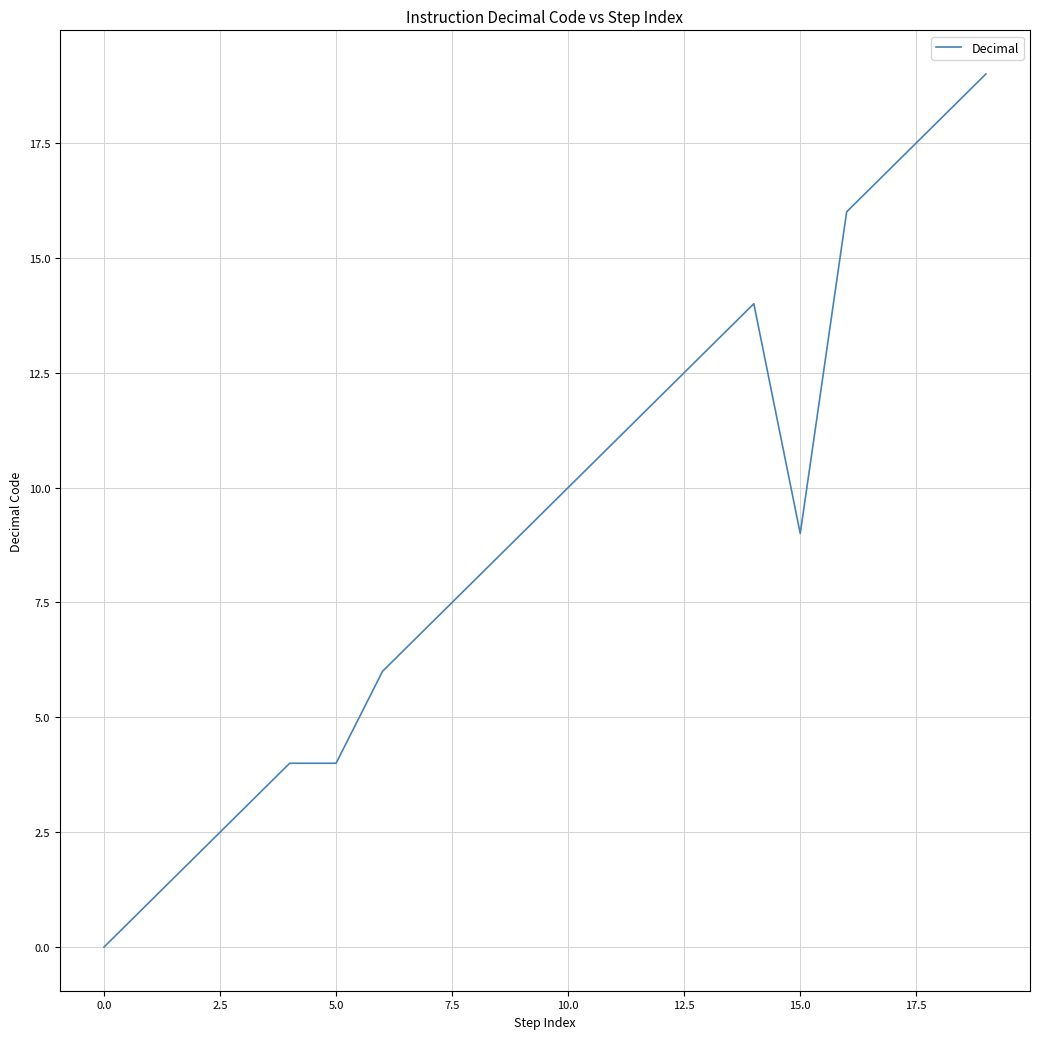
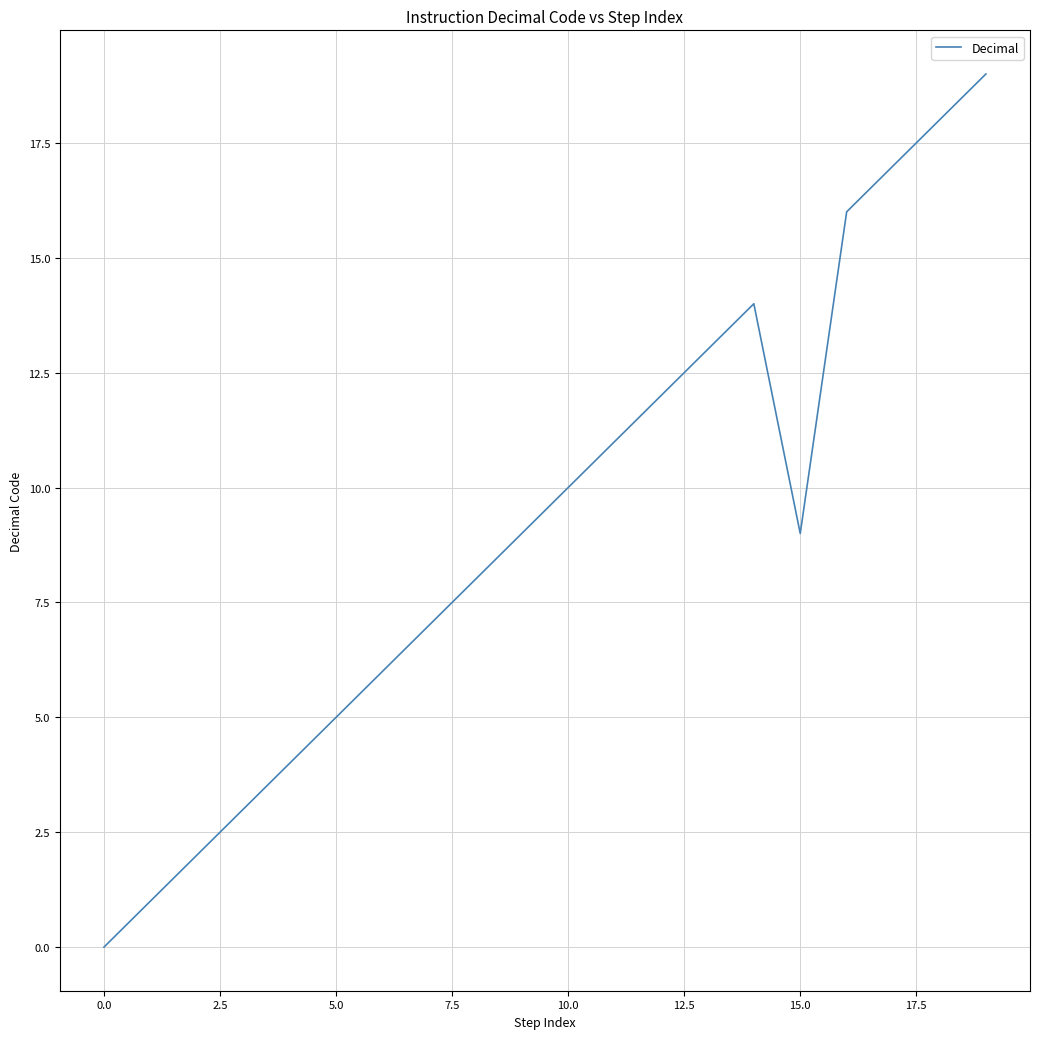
  {
    "0.0": 0,
-   "5.0": 4,
+   "5.0": 5,
    "10.0": 10,
    "15.0": 9
  }
